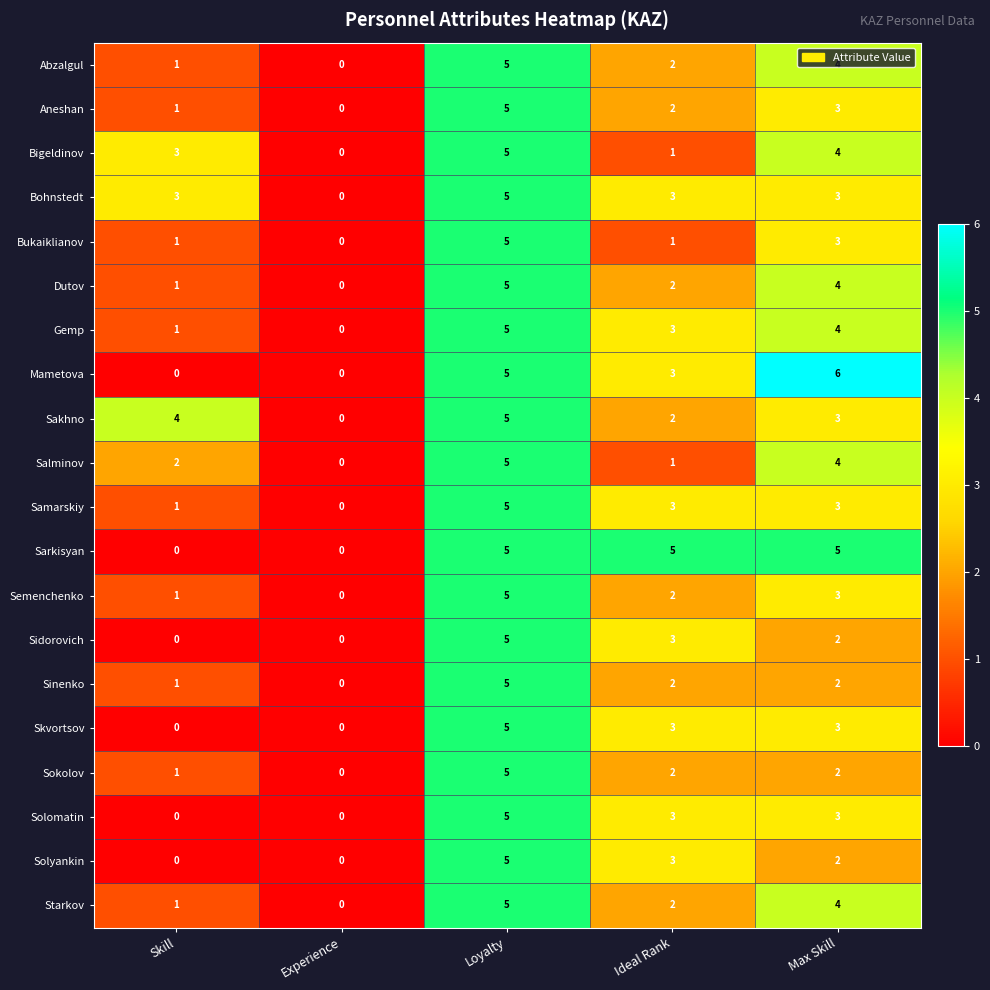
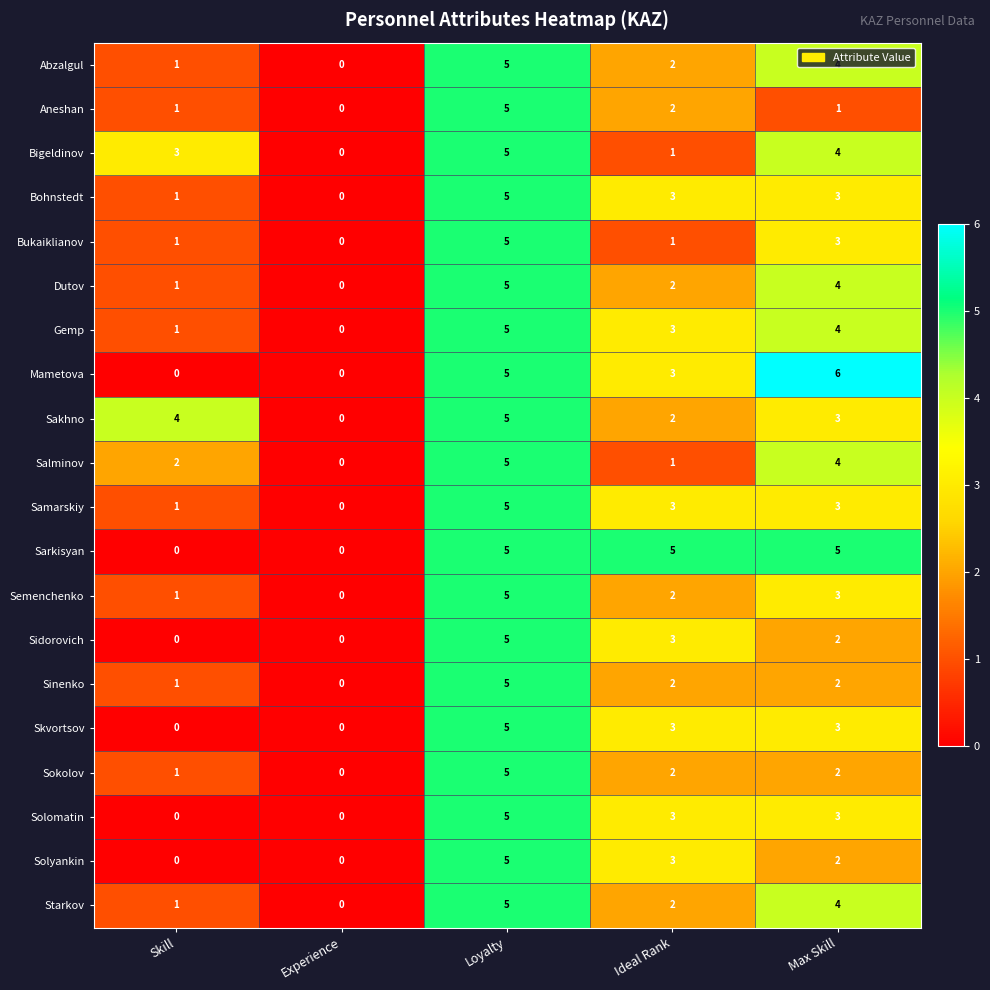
  {
    "Abzalgul": {
      "Skill": 1,
      "Experience": 0,
      "Loyalty": 5,
      "Ideal Rank": 2
    },
    "Aneshan": {
      "Skill": 1,
      "Experience": 0,
      "Loyalty": 5,
      "Ideal Rank": 2,
-     "Max Skill": 3
+     "Max Skill": 1
    },
    "Bigeldinov": {
      "Skill": 3,
      "Experience": 0,
      "Loyalty": 5,
      "Ideal Rank": 1,
      "Max Skill": 4
    },
    "Bohnstedt": {
-     "Skill": 3,
+     "Skill": 1,
      "Experience": 0,
      "Loyalty": 5,
      "Ideal Rank": 3,
      "Max Skill": 3
    },
    "Bukaiklianov": {
      "Skill": 1,
      "Experience": 0,
      "Loyalty": 5,
      "Ideal Rank": 1,
      "Max Skill": 3
    },
    "Dutov": {
      "Skill": 1,
      "Experience": 0,
      "Loyalty": 5,
      "Ideal Rank": 2,
      "Max Skill": 4
    },
    "Gemp": {
      "Skill": 1,
      "Experience": 0,
      "Loyalty": 5,
      "Ideal Rank": 3,
      "Max Skill": 4
    },
    "Mametova": {
      "Skill": 0,
      "Experience": 0,
      "Loyalty": 5,
      "Ideal Rank": 3,
      "Max Skill": 6
    },
    "Sakhno": {
      "Skill": 4,
      "Experience": 0,
      "Loyalty": 5,
      "Ideal Rank": 2,
      "Max Skill": 3
    },
    "Salminov": {
      "Skill": 2,
      "Experience": 0,
      "Loyalty": 5,
      "Ideal Rank": 1,
      "Max Skill": 4
    },
    "Samarskiy": {
      "Skill": 1,
      "Experience": 0,
      "Loyalty": 5,
      "Ideal Rank": 3,
      "Max Skill": 3
    },
    "Sarkisyan": {
      "Skill": 0,
      "Experience": 0,
      "Loyalty": 5,
      "Ideal Rank": 5,
      "Max Skill": 5
    },
    "Semenchenko": {
      "Skill": 1,
      "Experience": 0,
      "Loyalty": 5,
      "Ideal Rank": 2,
      "Max Skill": 3
    },
    "Sidorovich": {
      "Skill": 0,
      "Experience": 0,
      "Loyalty": 5,
      "Ideal Rank": 3,
      "Max Skill": 2
    },
    "Sinenko": {
      "Skill": 1,
      "Experience": 0,
      "Loyalty": 5,
      "Ideal Rank": 2,
      "Max Skill": 2
    },
    "Skvortsov": {
      "Skill": 0,
      "Experience": 0,
      "Loyalty": 5,
      "Ideal Rank": 3,
      "Max Skill": 3
    },
    "Sokolov": {
      "Skill": 1,
      "Experience": 0,
      "Loyalty": 5,
      "Ideal Rank": 2,
      "Max Skill": 2
    },
    "Solomatin": {
      "Skill": 0,
      "Experience": 0,
      "Loyalty": 5,
      "Ideal Rank": 3,
      "Max Skill": 3
    },
    "Solyankin": {
      "Skill": 0,
      "Experience": 0,
      "Loyalty": 5,
      "Ideal Rank": 3,
      "Max Skill": 2
    },
    "Starkov": {
      "Skill": 1,
      "Experience": 0,
      "Loyalty": 5,
      "Ideal Rank": 2,
      "Max Skill": 4
    }
  }
